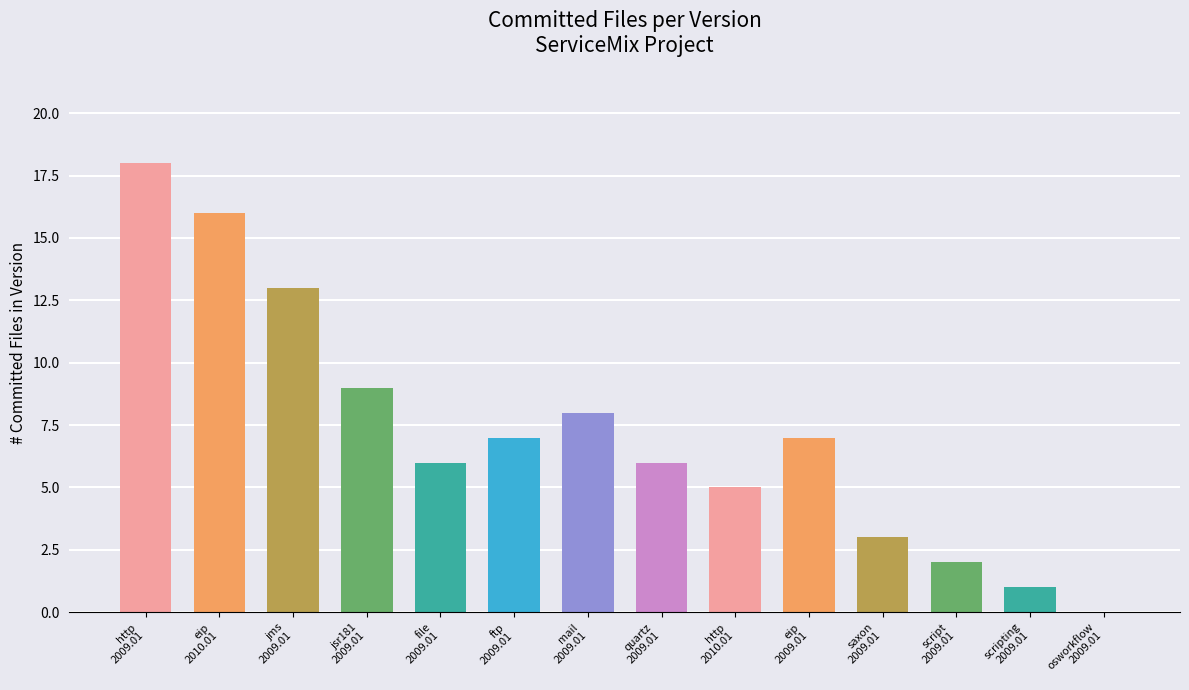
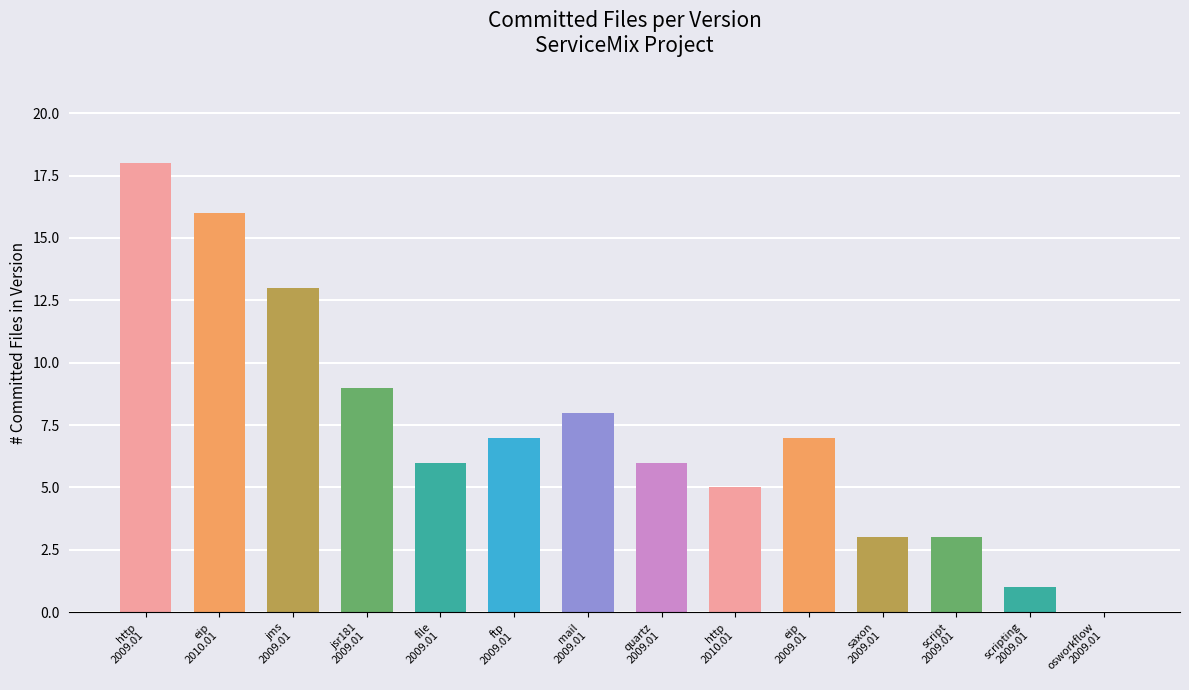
  {
    "http 2009.01": 18,
    "eip 2010.01": 16,
    "jms 2009.01": 13,
    "jsr181 2009.01": 9,
    "file 2009.01": 6,
    "ftp 2009.01": 7,
    "mail 2009.01": 8,
    "quartz 2009.01": 6,
    "http 2010.01": 5,
    "eip 2009.01": 7,
    "saxon 2009.01": 3,
-   "script 2009.01": 2,
+   "script 2009.01": 3,
    "scripting 2009.01": 1,
    "osworkflow 2009.01": 0
  }
